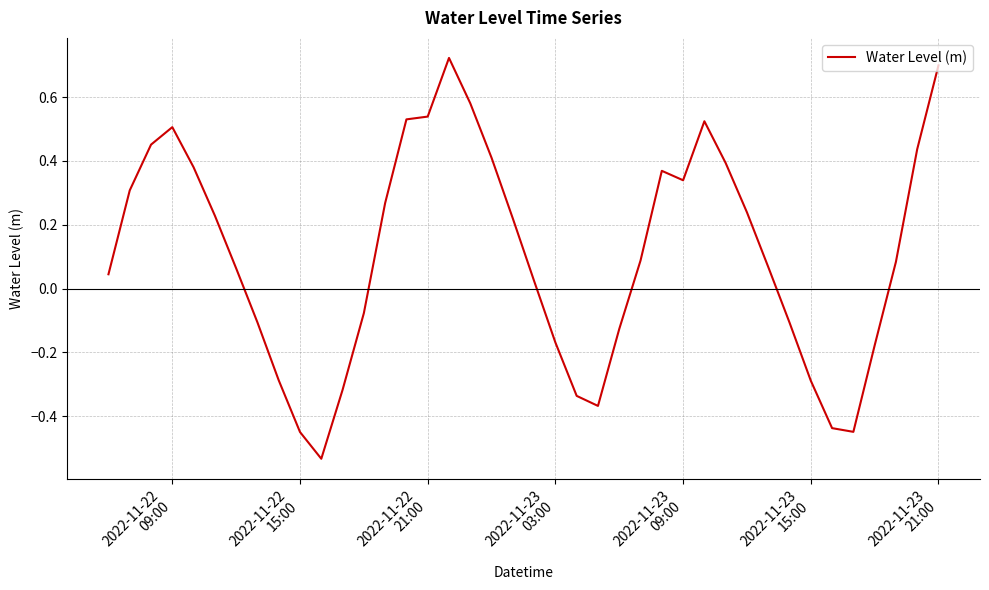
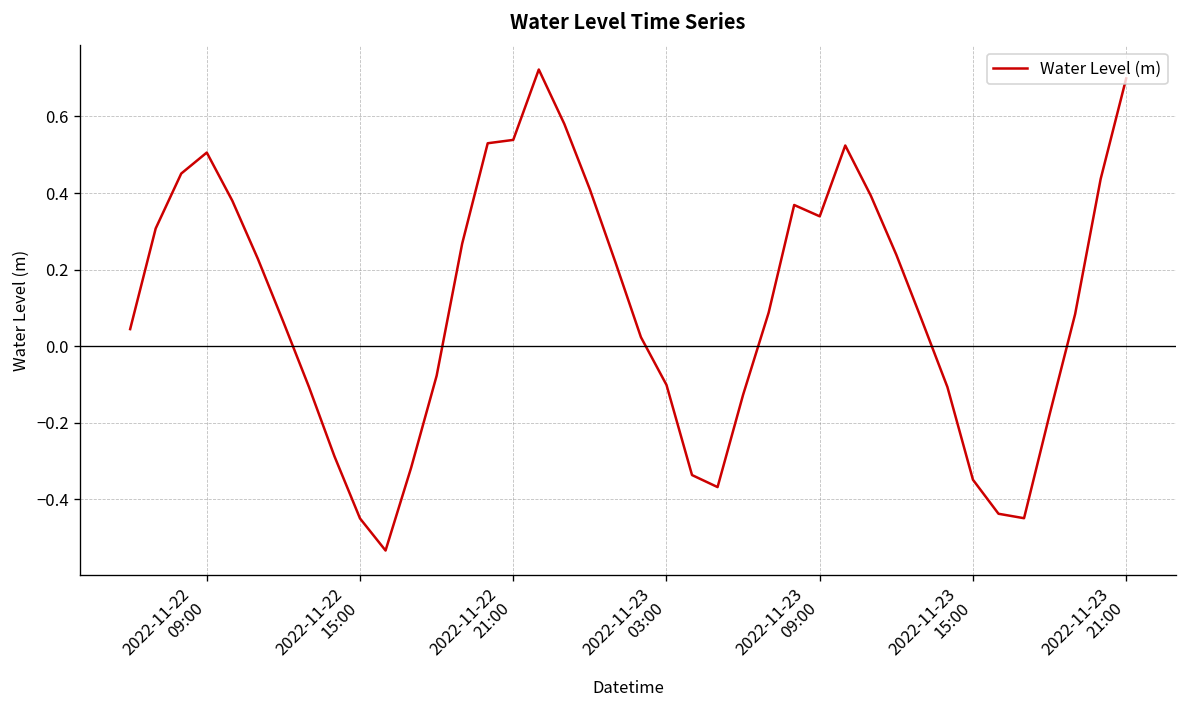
  {
    "2022-11-22 09:00": 0.51,
    "2022-11-22 15:00": -0.45,
    "2022-11-22 21:00": 0.54,
-   "2022-11-23 03:00": -0.17,
+   "2022-11-23 03:00": -0.10,
    "2022-11-23 09:00": 0.34,
-   "2022-11-23 15:00": -0.29
+   "2022-11-23 15:00": -0.35
  }
